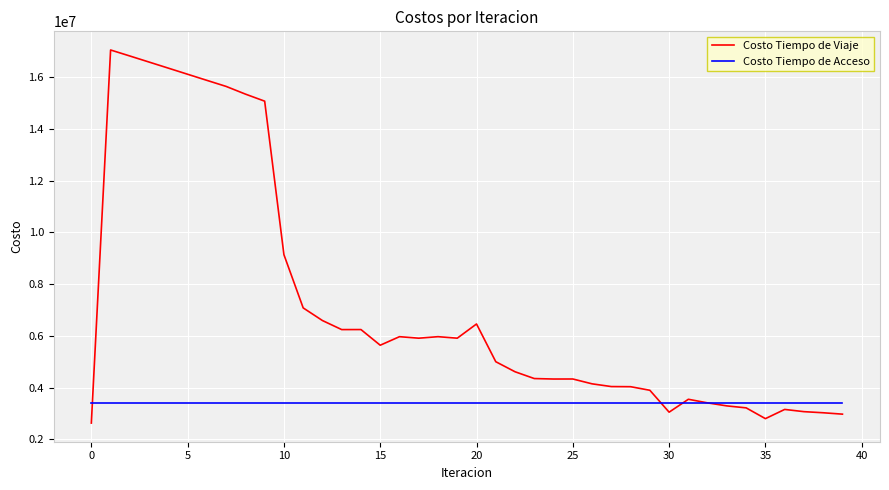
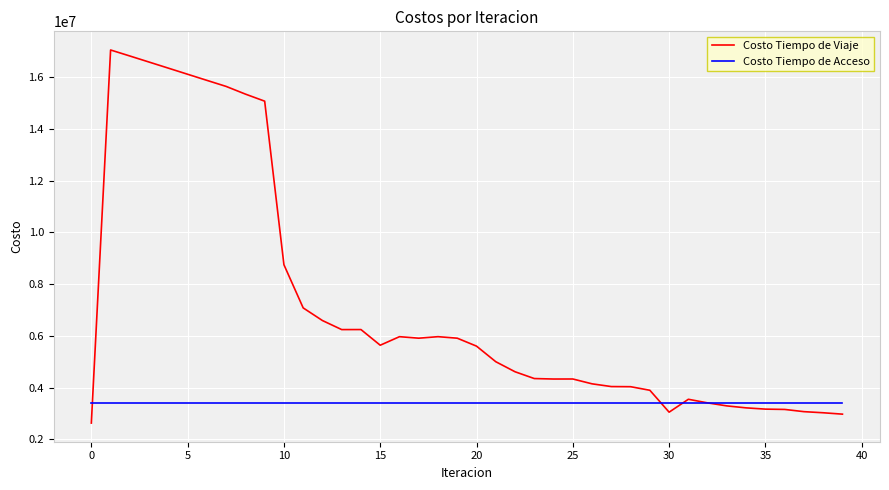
  {
    "Costo Tiempo de Viaje": {
      "0": 2600000,
      "5": 16100000,
-     "10": 9100000,
+     "10": 8800000,
      "15": 5600000,
-     "20": 6500000,
+     "20": 5600000,
      "25": 4300000,
      "30": 3000000,
-     "35": 2800000
+     "35": 3200000
    },
    "Costo Tiempo de Acceso": {
      "0": 3400000,
      "5": 3400000,
      "10": 3400000,
      "15": 3400000,
      "20": 3400000,
      "25": 3400000,
      "30": 3400000,
      "35": 3400000
    }
  }
